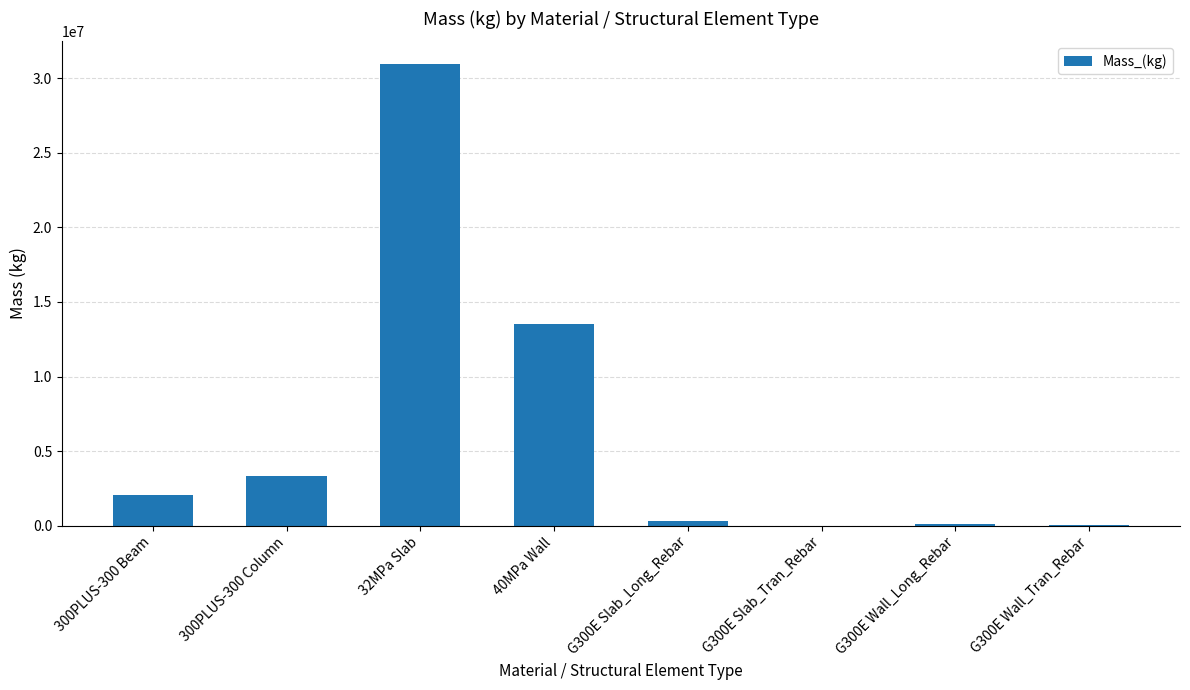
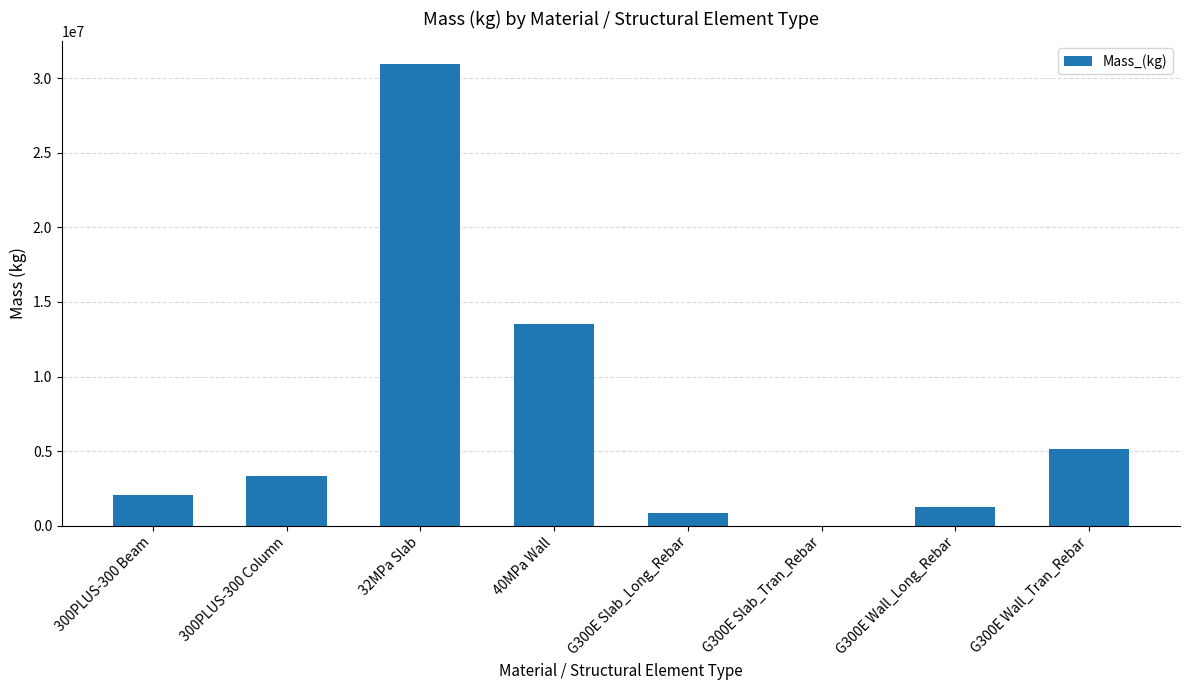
  {
    "300PLUS-300 Beam": 2100000,
    "300PLUS-300 Column": 3300000,
    "32MPa Slab": 30900000,
    "40MPa Wall": 13500000,
-   "G300E Slab_Long_Rebar": 300000,
+   "G300E Slab_Long_Rebar": 800000,
    "G300E Slab_Tran_Rebar": 0,
-   "G300E Wall_Long_Rebar": 100000,
-   "G300E Wall_Tran_Rebar": 0
+   "G300E Wall_Long_Rebar": 1300000,
+   "G300E Wall_Tran_Rebar": 5200000
  }
